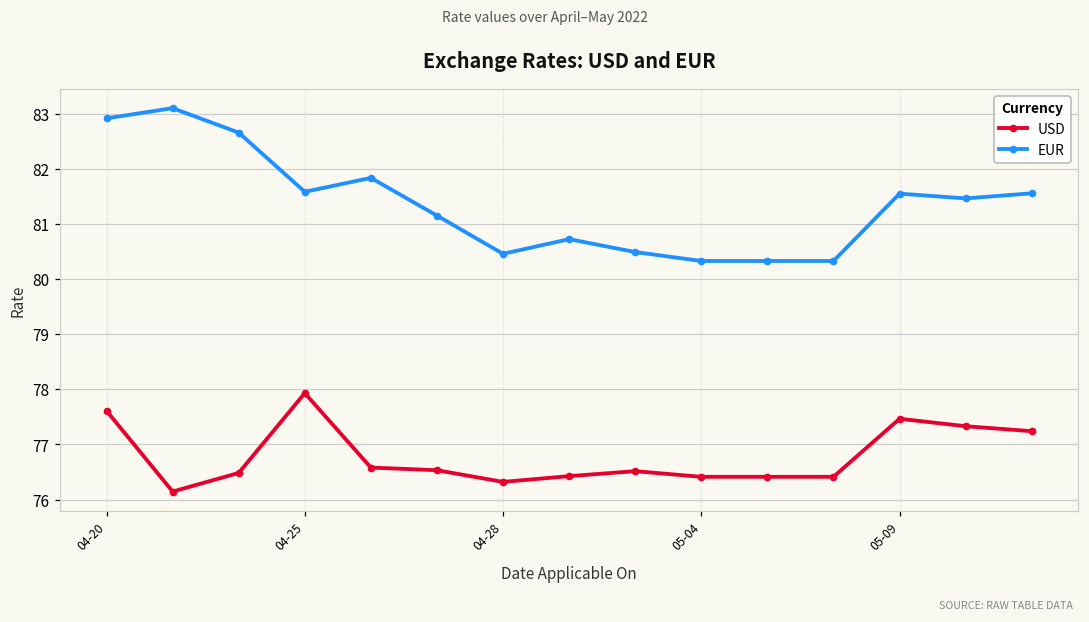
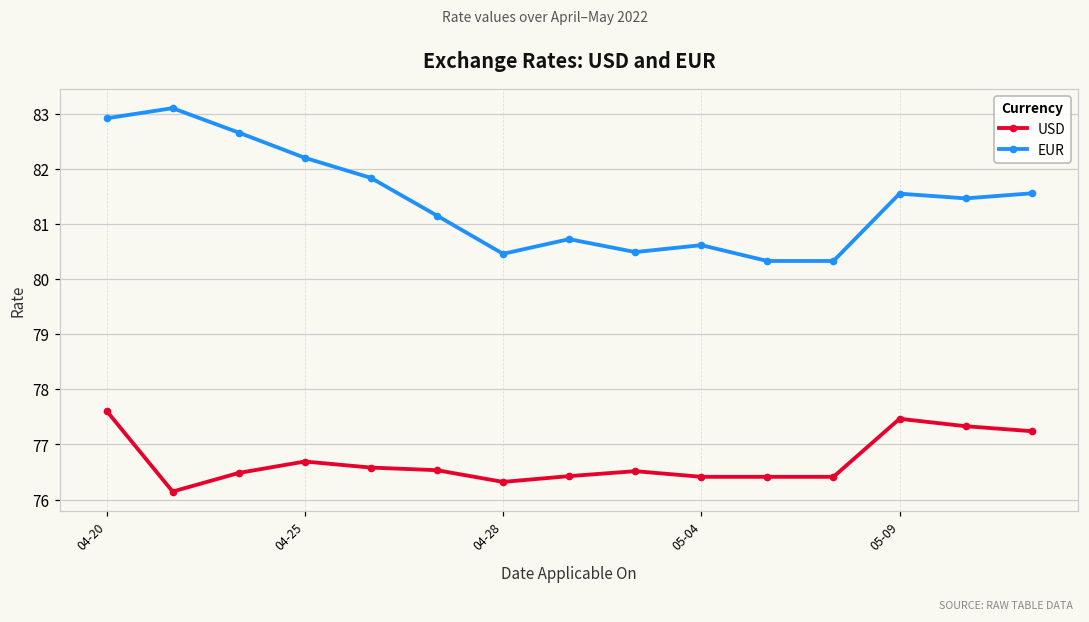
  {
    "USD": {
      "04-20": 77.6,
-     "04-25": 77.9,
+     "04-25": 76.7,
      "04-28": 76.3,
      "05-04": 76.4,
      "05-09": 77.5
    },
    "EUR": {
      "04-20": 82.9,
-     "04-25": 81.6,
+     "04-25": 82.2,
      "04-28": 80.5,
-     "05-04": 80.3,
+     "05-04": 80.6,
      "05-09": 81.5
    }
  }
